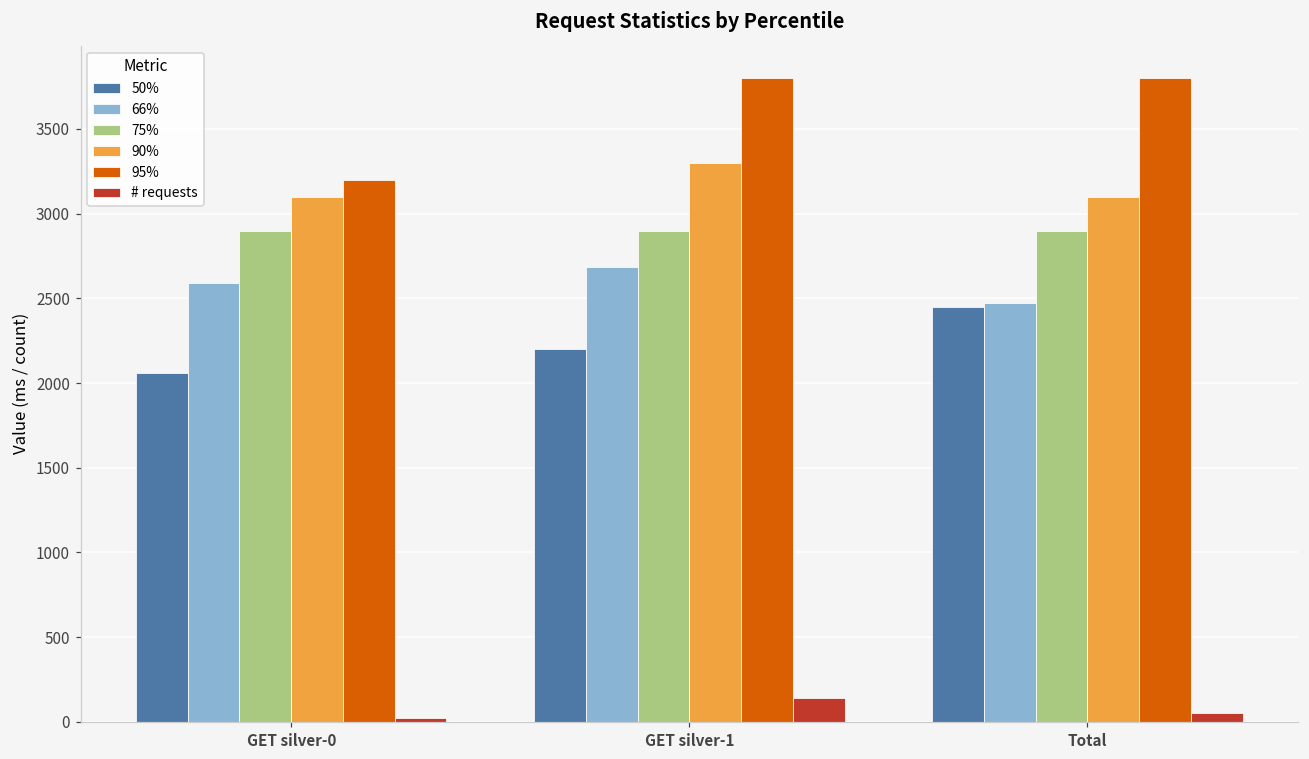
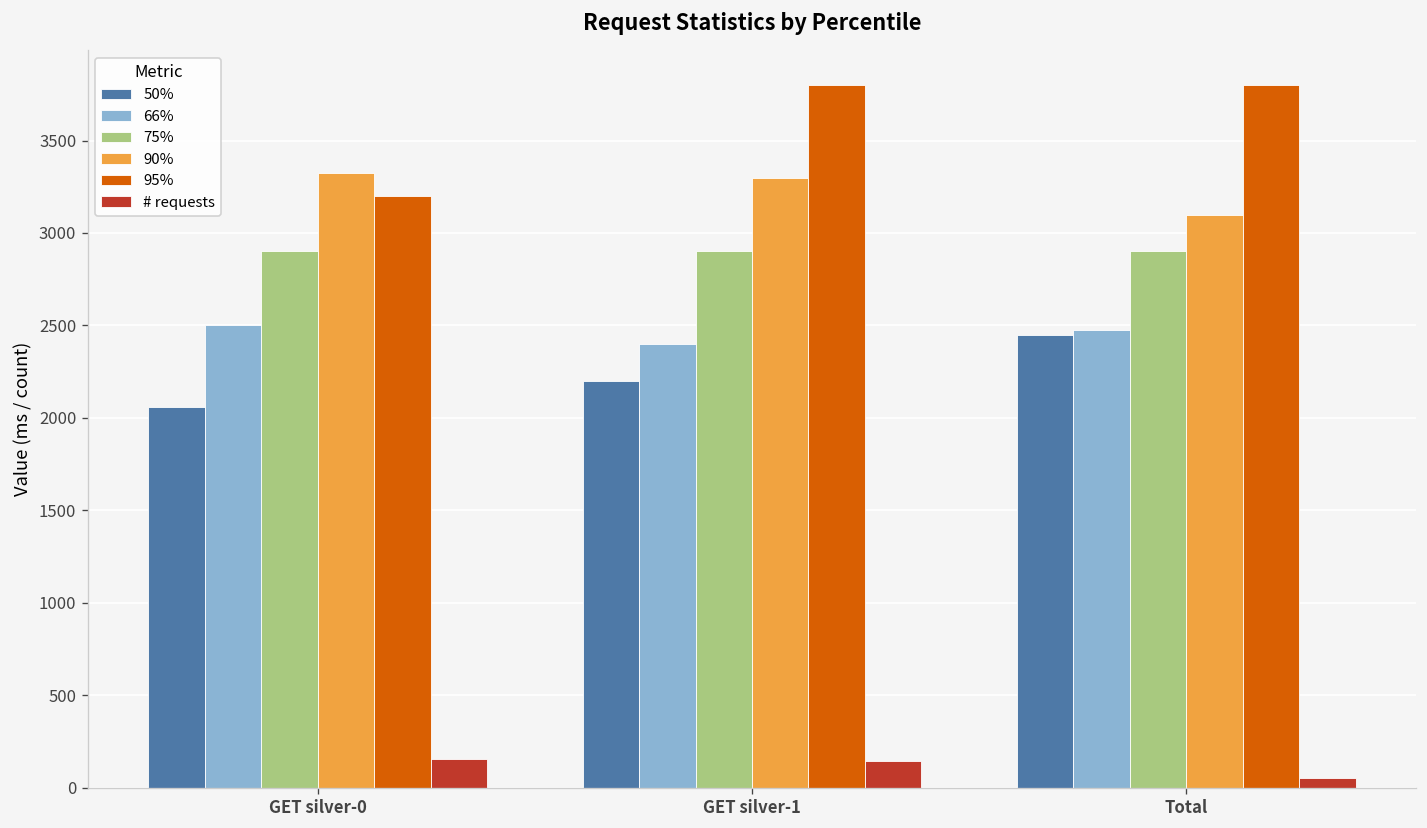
  {
    "50%": {
      "GET silver-0": 2060,
      "GET silver-1": 2200,
      "Total": 2450
    },
    "66%": {
-     "GET silver-0": 2590,
-     "GET silver-1": 2680,
+     "GET silver-0": 2500,
+     "GET silver-1": 2400,
      "Total": 2470
    },
    "75%": {
      "GET silver-0": 2900,
      "GET silver-1": 2900,
      "Total": 2900
    },
    "90%": {
-     "GET silver-0": 3100,
+     "GET silver-0": 3330,
      "GET silver-1": 3300,
      "Total": 3100
    },
    "95%": {
      "GET silver-0": 3200,
      "GET silver-1": 3800,
      "Total": 3800
    },
    "# requests": {
-     "GET silver-0": 30,
+     "GET silver-0": 150,
      "GET silver-1": 140,
      "Total": 50
    }
  }
